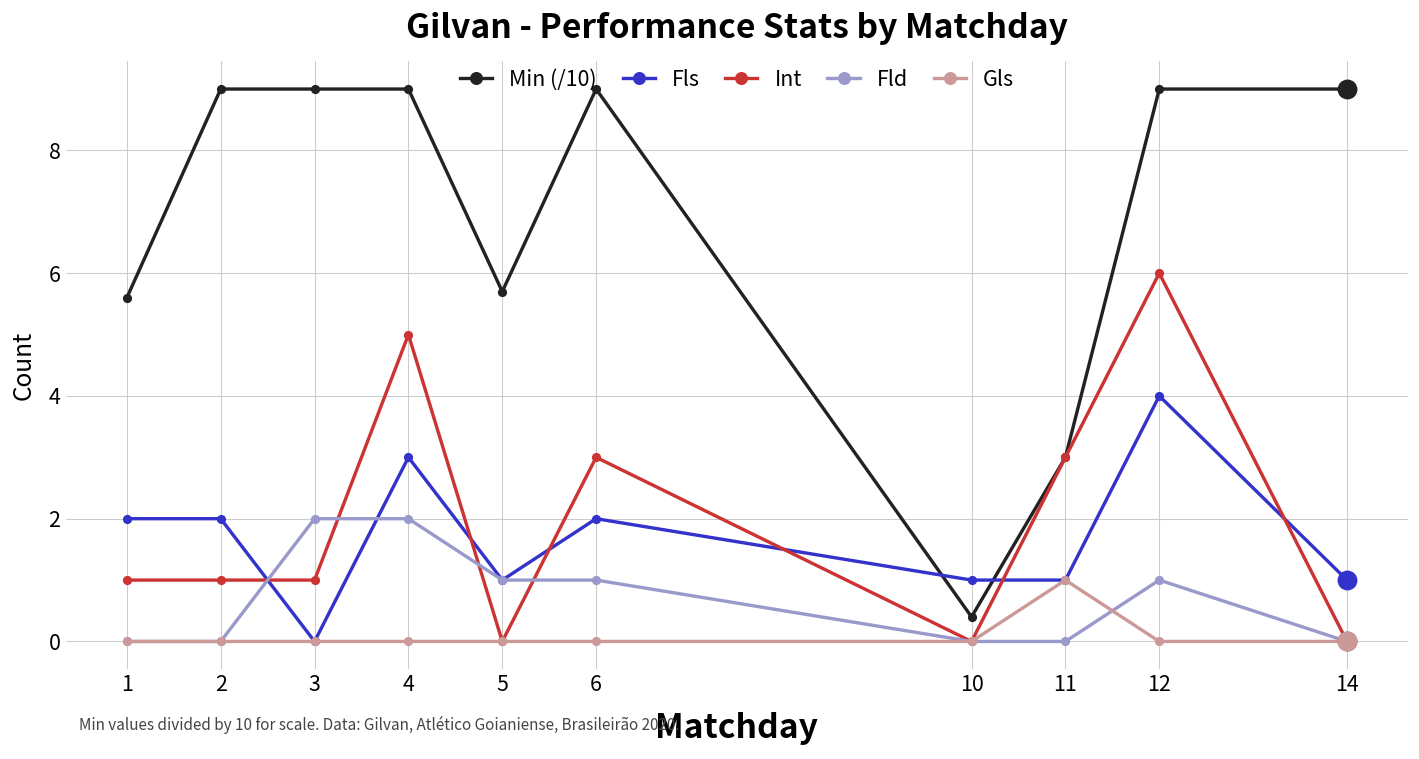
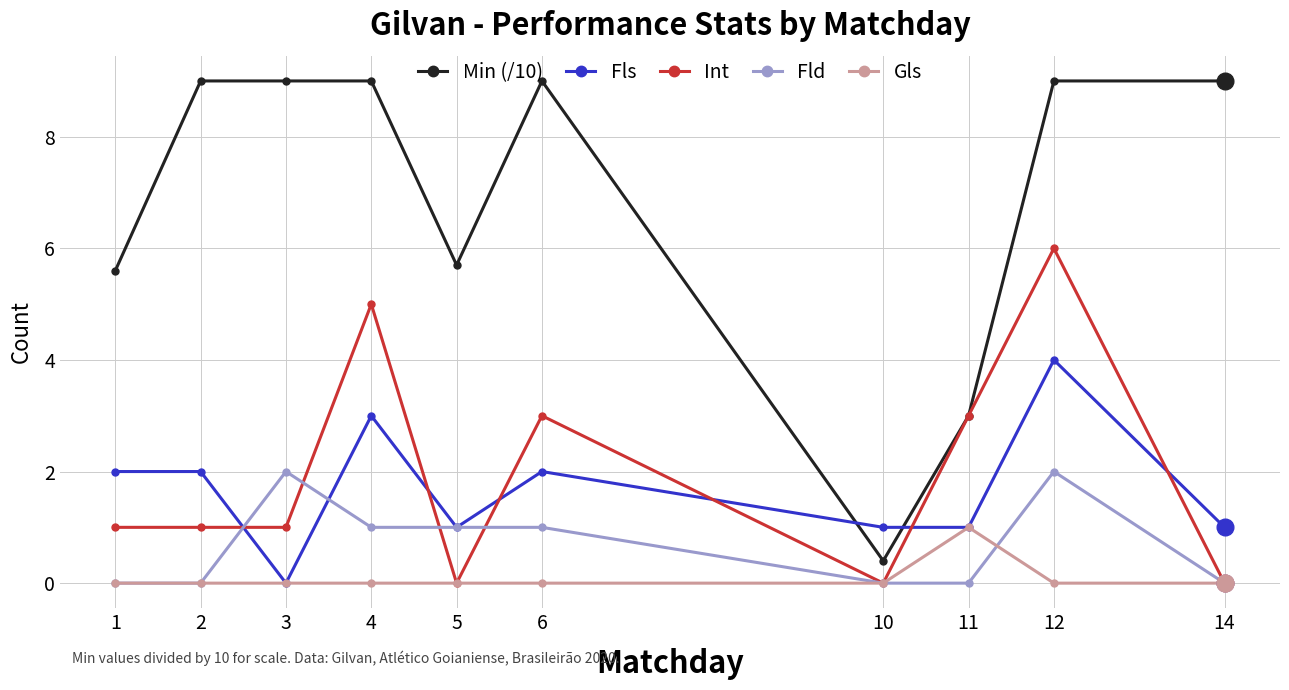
  {
    "Fld": {
      "3": 2,
-     "4": 2,
+     "4": 1,
      "6": 1,
      "11": 0,
-     "12": 1
+     "12": 2
    },
    "Gls": {
      "4": 0,
      "6": 0,
      "12": 0
    }
  }
